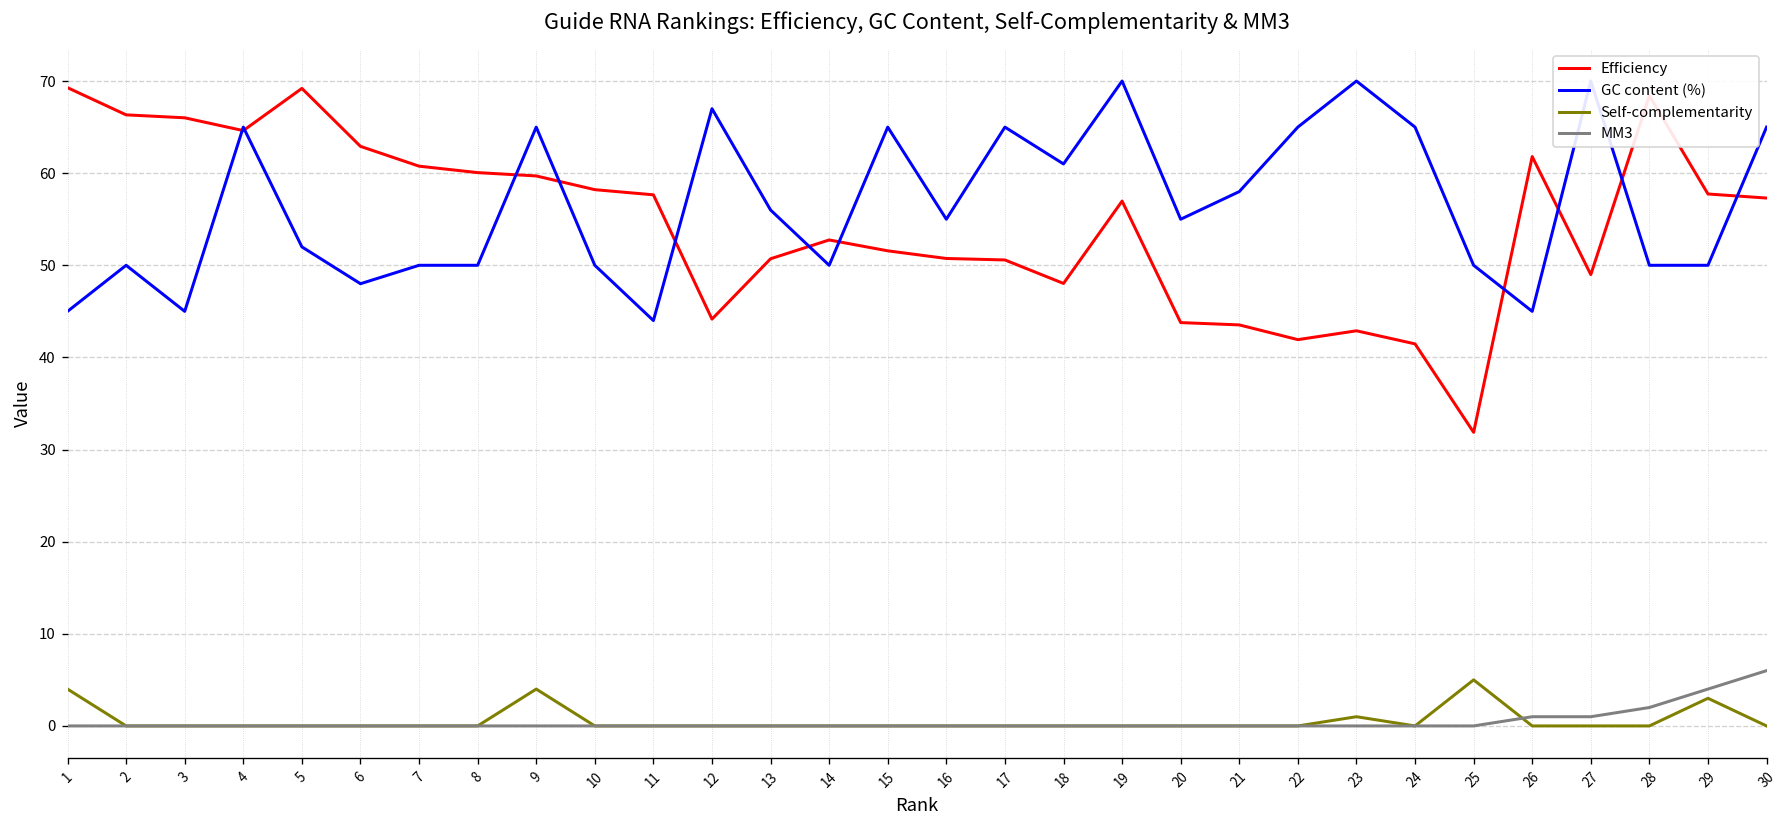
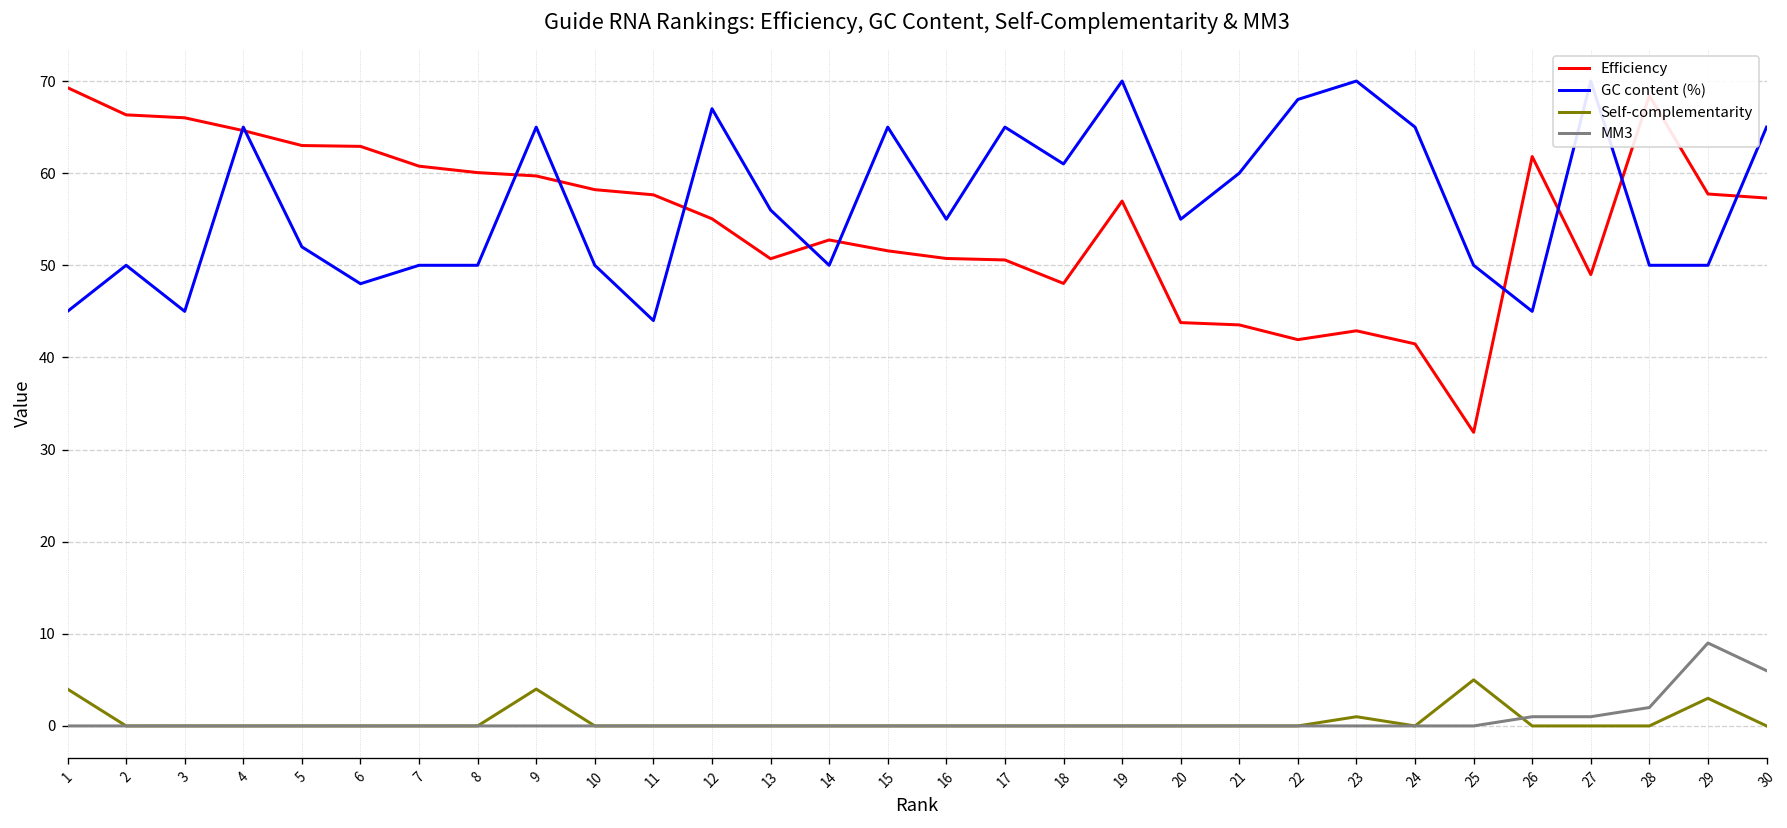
  {
    "Efficiency": {
      "1": 69,
      "2": 66,
      "3": 66,
      "4": 65,
-     "5": 69,
+     "5": 63,
      "6": 63,
      "7": 61,
      "8": 60,
      "9": 60,
      "10": 58,
      "11": 58,
-     "12": 44,
+     "12": 55,
      "13": 51,
      "14": 53,
      "15": 52,
      "16": 51,
      "17": 51,
      "18": 48,
      "19": 57,
      "20": 44,
      "21": 44,
      "22": 42,
      "23": 43,
      "24": 41,
      "25": 32,
      "26": 62,
      "27": 49,
      "29": 58,
      "30": 57
    },
    "GC content (%)": {
      "1": 45,
      "2": 50,
      "3": 45,
      "4": 65,
      "5": 52,
      "6": 48,
      "7": 50,
      "8": 50,
      "9": 65,
      "10": 50,
      "11": 44,
      "12": 67,
      "13": 56,
      "14": 50,
      "15": 65,
      "16": 55,
      "17": 65,
      "18": 61,
      "19": 70,
      "20": 55,
-     "21": 58,
-     "22": 65,
+     "21": 60,
+     "22": 68,
      "23": 70,
      "24": 65,
      "25": 50,
      "26": 45,
      "28": 50,
      "29": 50,
      "30": 65
    },
    "Self-complementarity": {
      "1": 4,
      "9": 4,
      "23": 1,
      "25": 5,
      "26": 0,
      "27": 0,
      "28": 0,
      "29": 3,
      "30": 0
    },
    "MM3": {
      "1": 0,
      "9": 0,
      "23": 0,
      "25": 0,
      "26": 1,
      "27": 1,
      "28": 2,
-     "29": 4,
+     "29": 9,
      "30": 6
    }
  }
